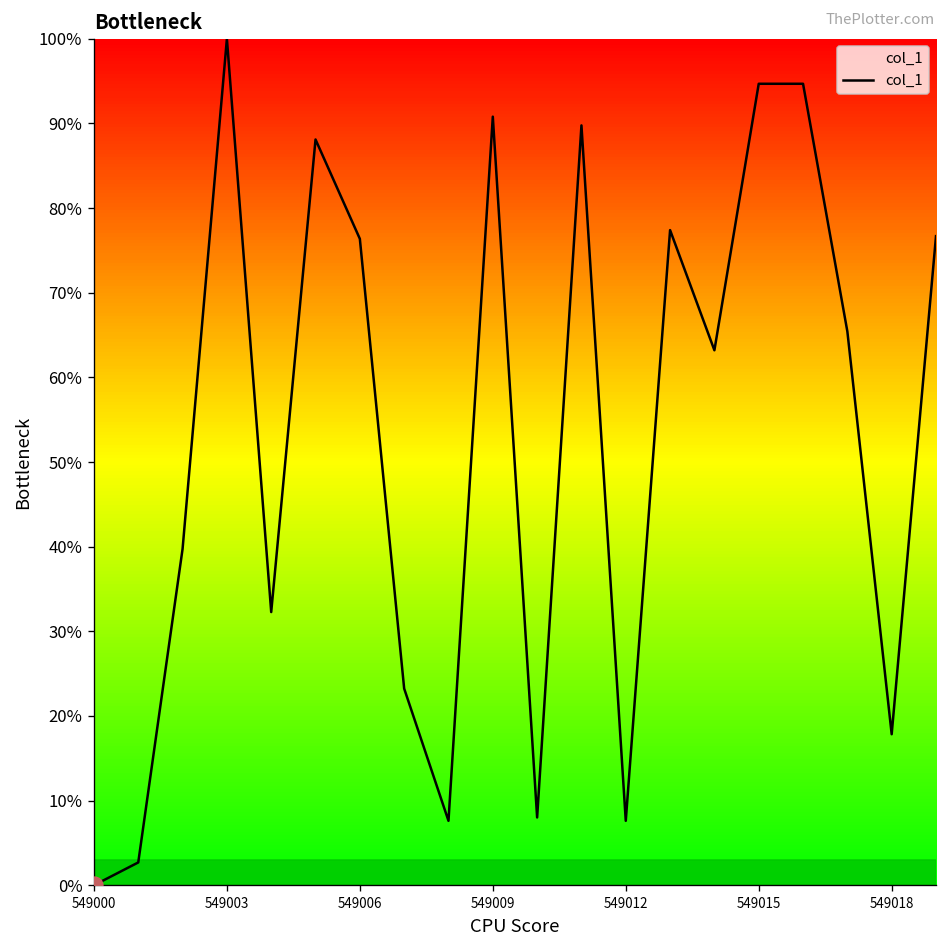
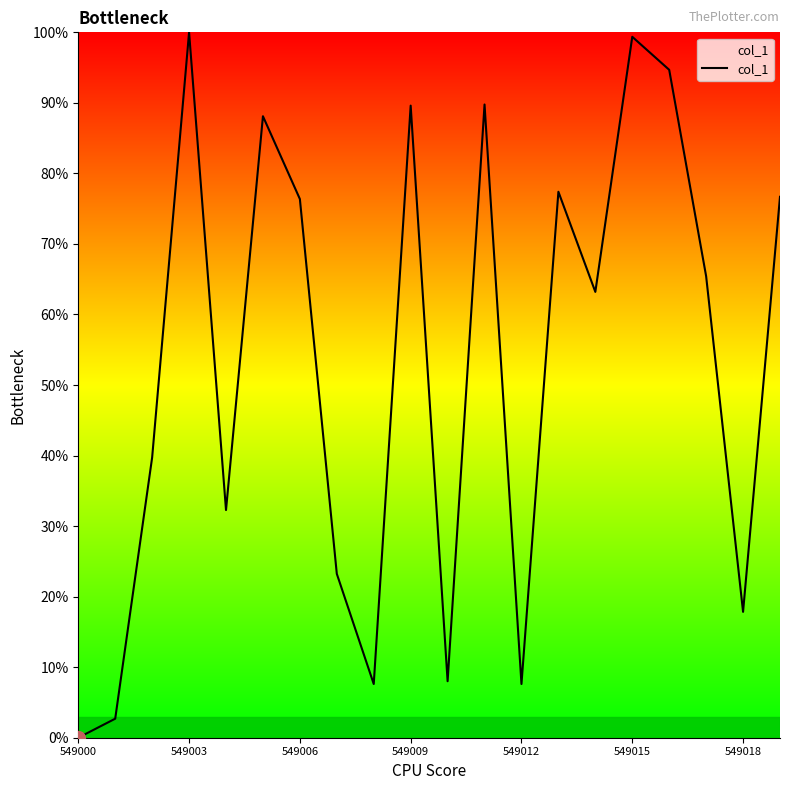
  {
    "col_1": {
      "549003": "100%",
      "549006": "76%",
-     "549009": "91%",
+     "549009": "90%",
      "549012": "8%",
-     "549015": "95%",
+     "549015": "99%",
      "549018": "18%"
    }
  }
